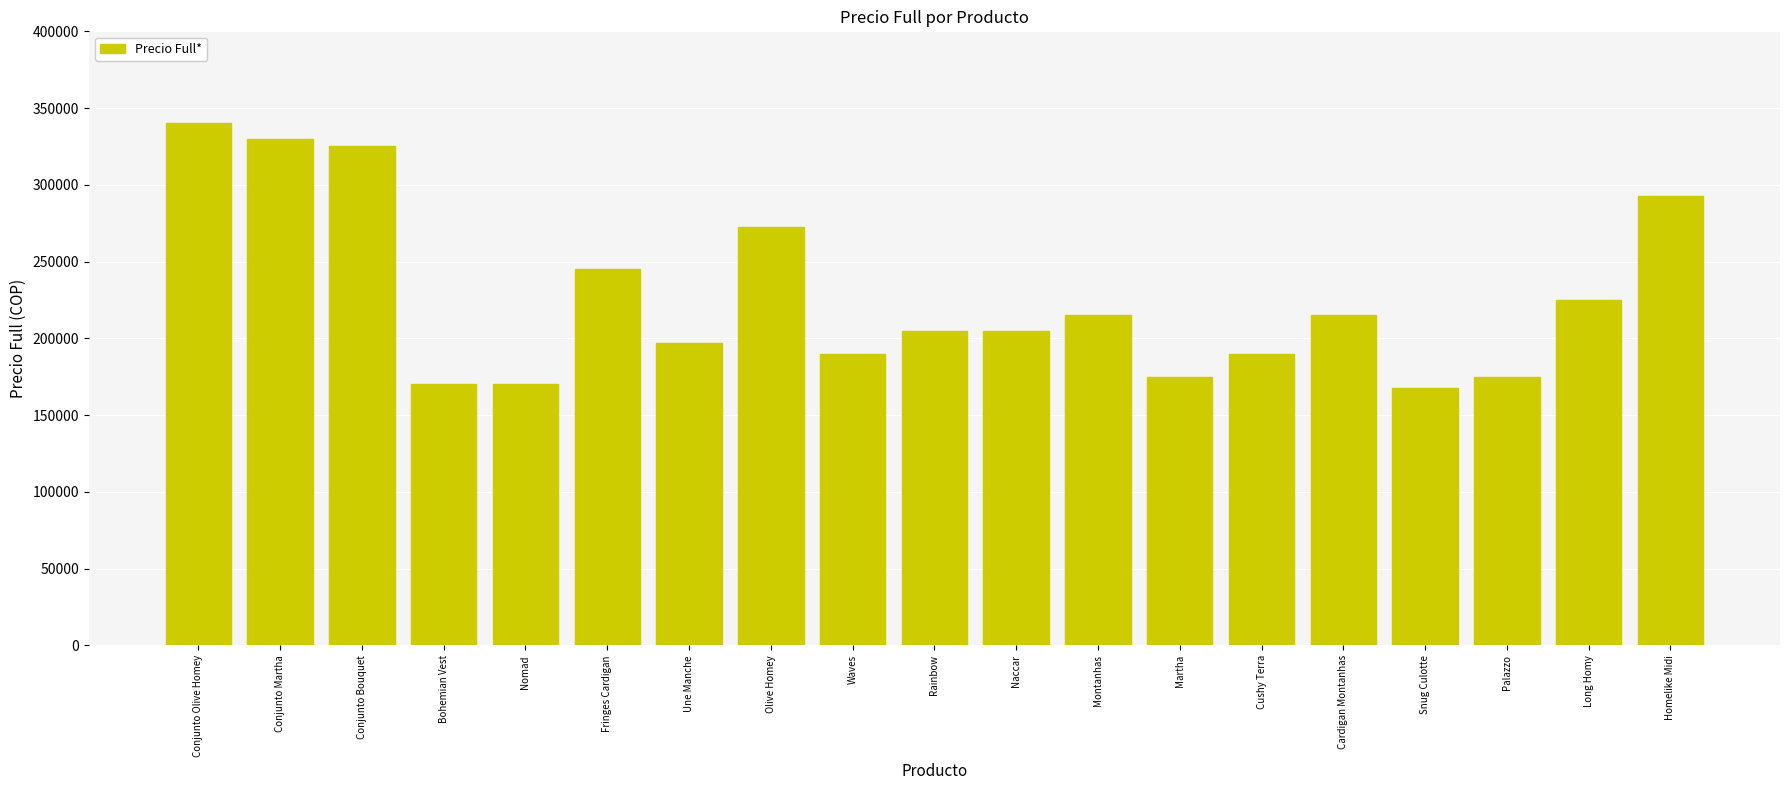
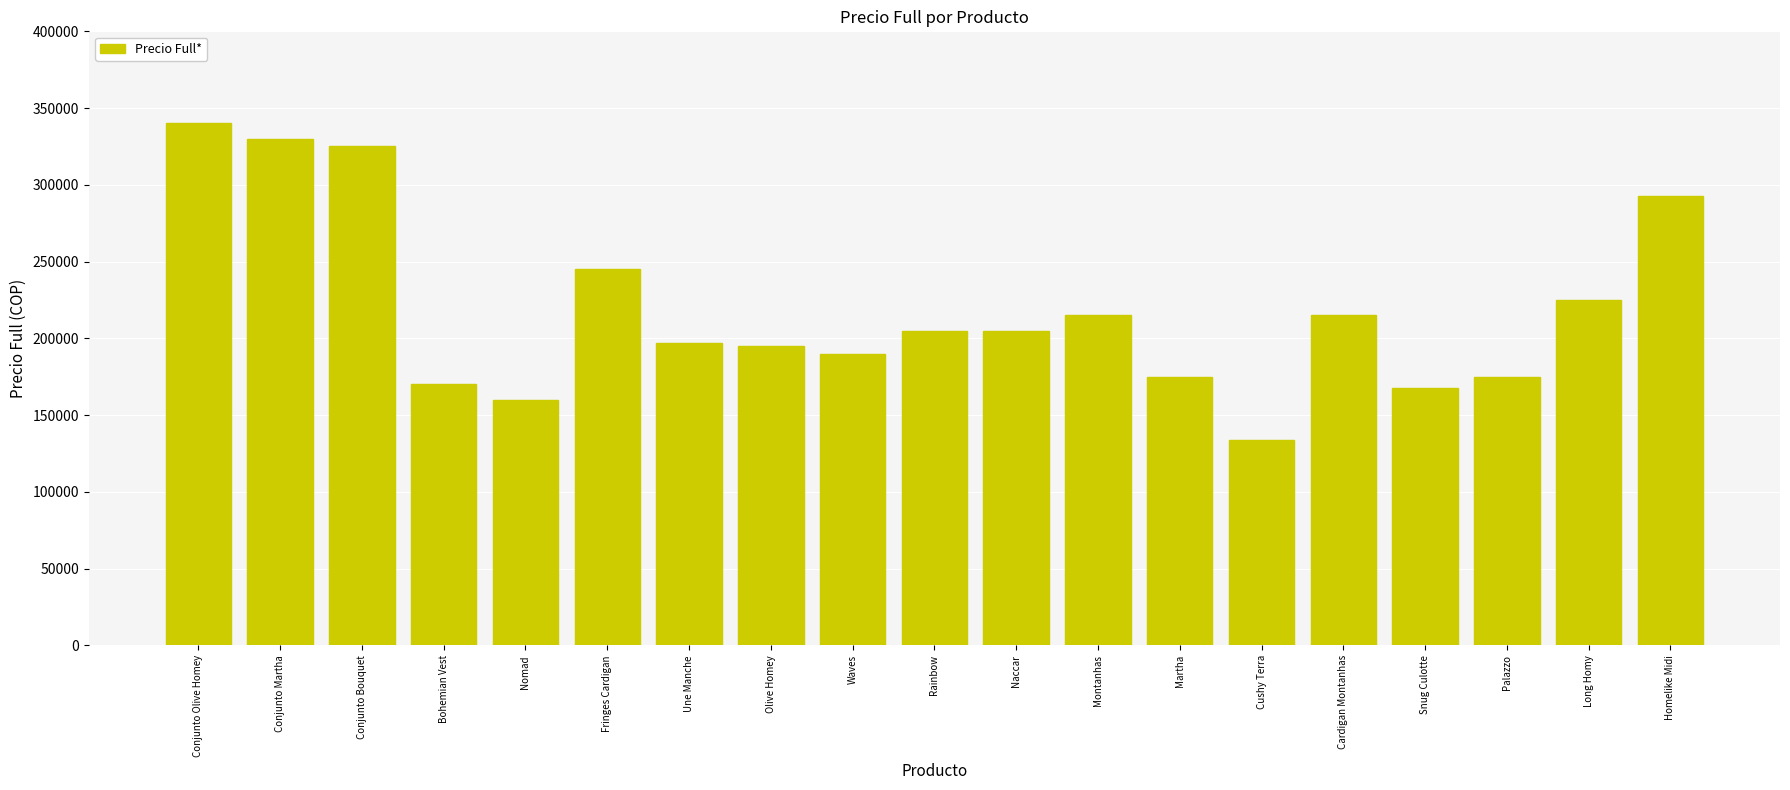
  {
    "Conjunto Olive Homey": 340000,
    "Conjunto Martha": 330000,
    "Conjunto Bouquet": 325000,
    "Bohemian Vest": 170000,
-   "Nomad": 170000,
+   "Nomad": 160000,
    "Fringes Cardigan": 245000,
    "Une Manche": 197000,
-   "Olive Homey": 272000,
+   "Olive Homey": 195000,
    "Waves": 190000,
    "Rainbow": 205000,
    "Naccar": 205000,
    "Montanhas": 215000,
    "Martha": 175000,
-   "Cushy Terra": 190000,
+   "Cushy Terra": 134000,
    "Cardigan Montanhas": 215000,
    "Snug Culotte": 168000,
    "Palazzo": 175000,
    "Long Homy": 225000,
    "Homelike Midi": 293000
  }
